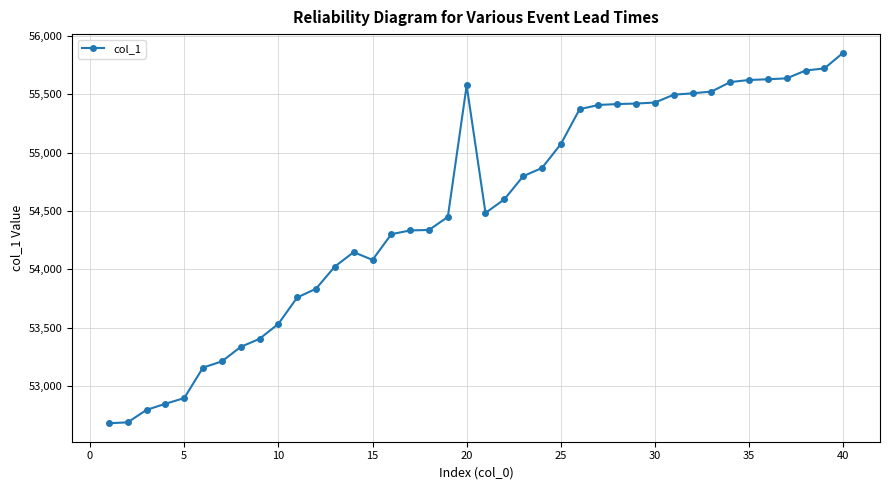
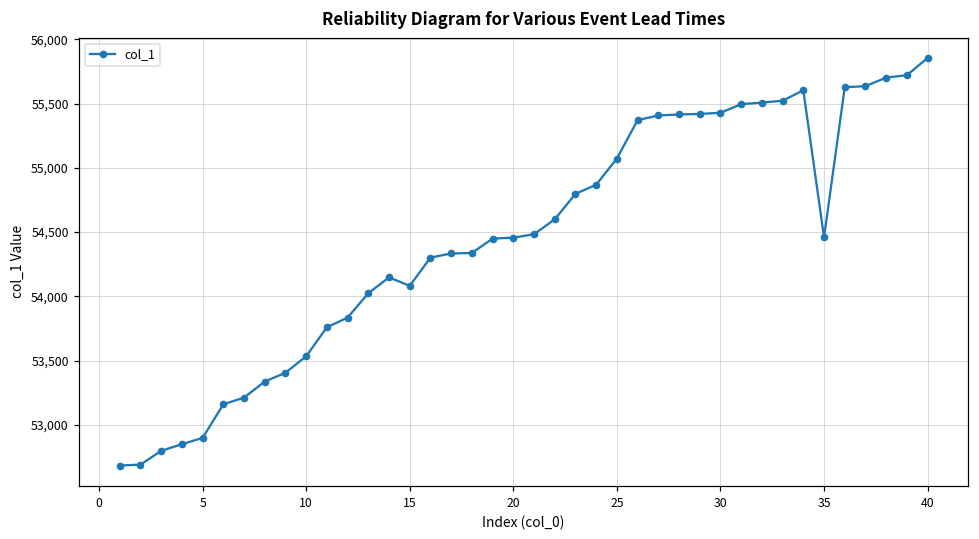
  {
    "5": "52,900",
    "10": "53,530",
    "15": "54,080",
-   "20": "55,570",
+   "20": "54,460",
    "25": "55,070",
    "30": "55,430",
-   "35": "55,620",
+   "35": "54,460",
    "40": "55,860"
  }
